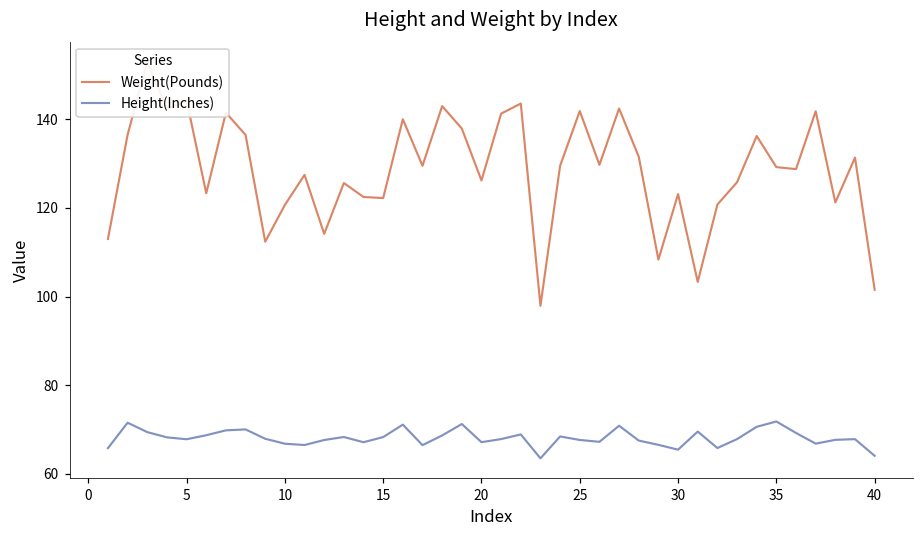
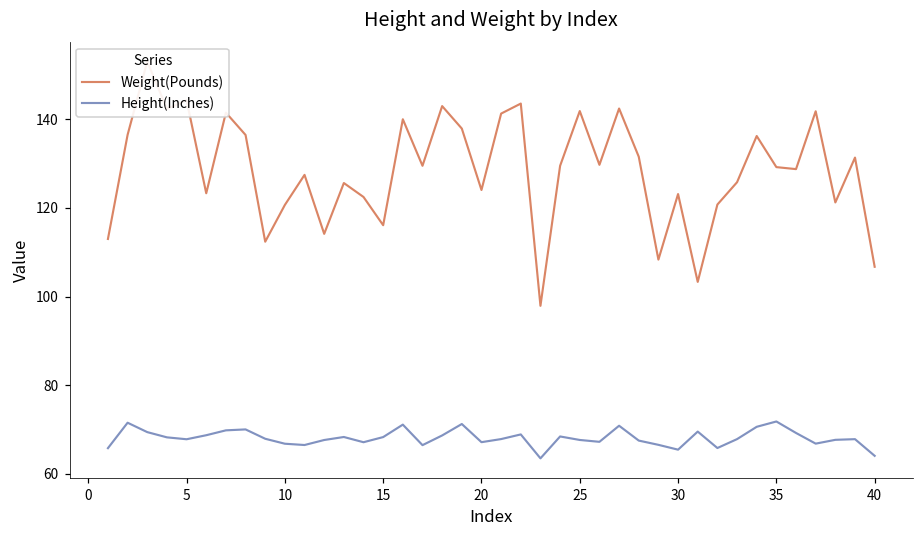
  {
    "Weight(Pounds)": {
      "10": 121,
-     "15": 122,
-     "20": 126,
+     "15": 116,
+     "20": 124,
      "25": 142,
      "30": 123,
      "35": 129,
-     "40": 102
+     "40": 107
    },
    "Height(Inches)": {
      "5": 68,
      "10": 67,
      "15": 68,
      "20": 67,
      "25": 68,
      "30": 65,
      "35": 72,
      "40": 64
    }
  }
